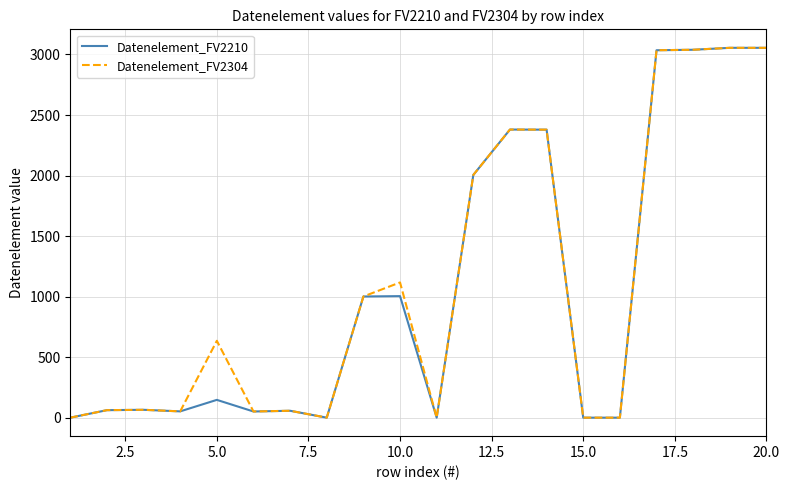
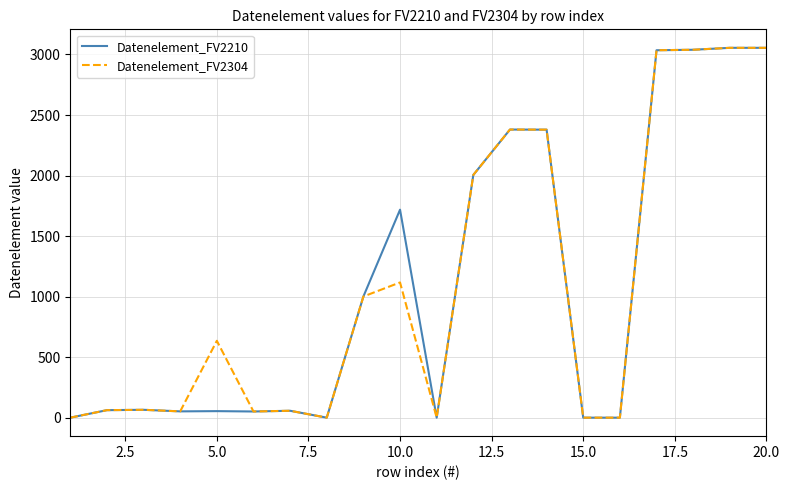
  {
    "Datenelement_FV2210": {
-     "5.0": 150,
-     "10.0": 1000
+     "5.0": 50,
+     "10.0": 1720
    },
    "Datenelement_FV2304": {
      "5.0": 640,
      "10.0": 1120
    }
  }
